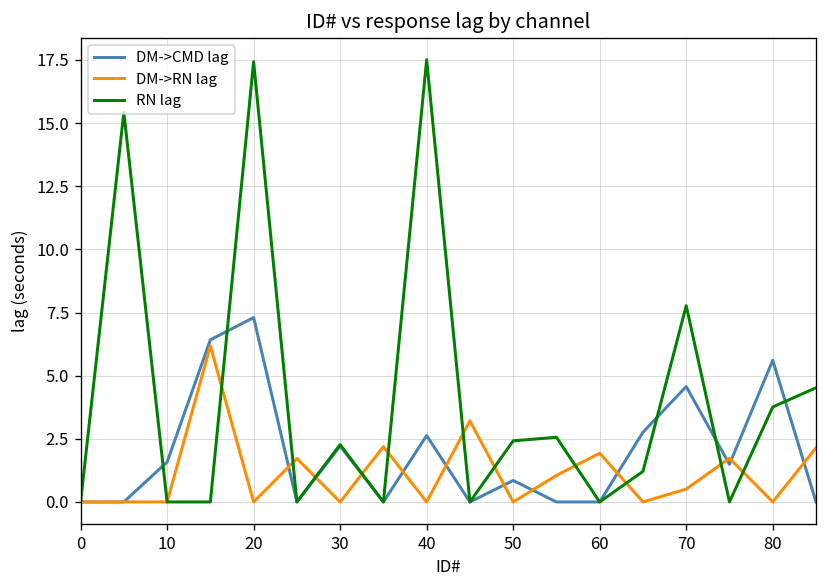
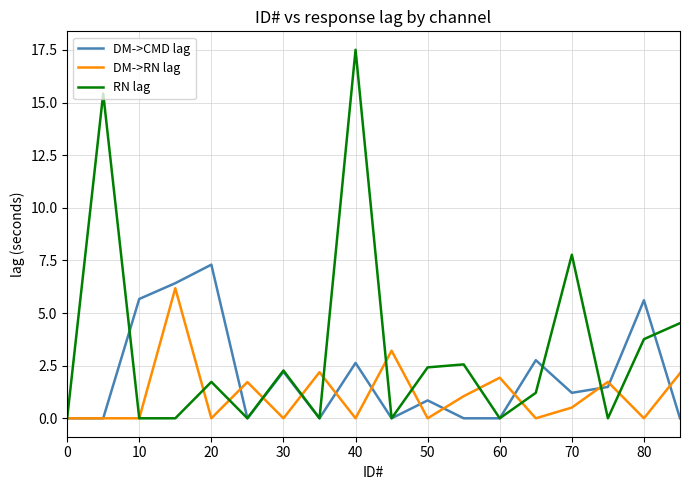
  {
    "DM->CMD lag": {
-     "10": 1.6,
+     "10": 5.7,
      "20": 7.3,
      "40": 2.6,
      "50": 0.9,
-     "70": 4.6,
+     "70": 1.2,
      "80": 5.6
    },
    "DM->RN lag": {
      "20": 0.0,
      "30": 0.0,
      "40": 0.0,
      "50": 0.0,
      "60": 1.9,
      "70": 0.5,
      "80": 0.0
    },
    "RN lag": {
-     "20": 17.4,
+     "20": 1.7,
      "40": 17.5,
      "50": 2.4,
      "70": 7.8,
      "80": 3.8
    }
  }
